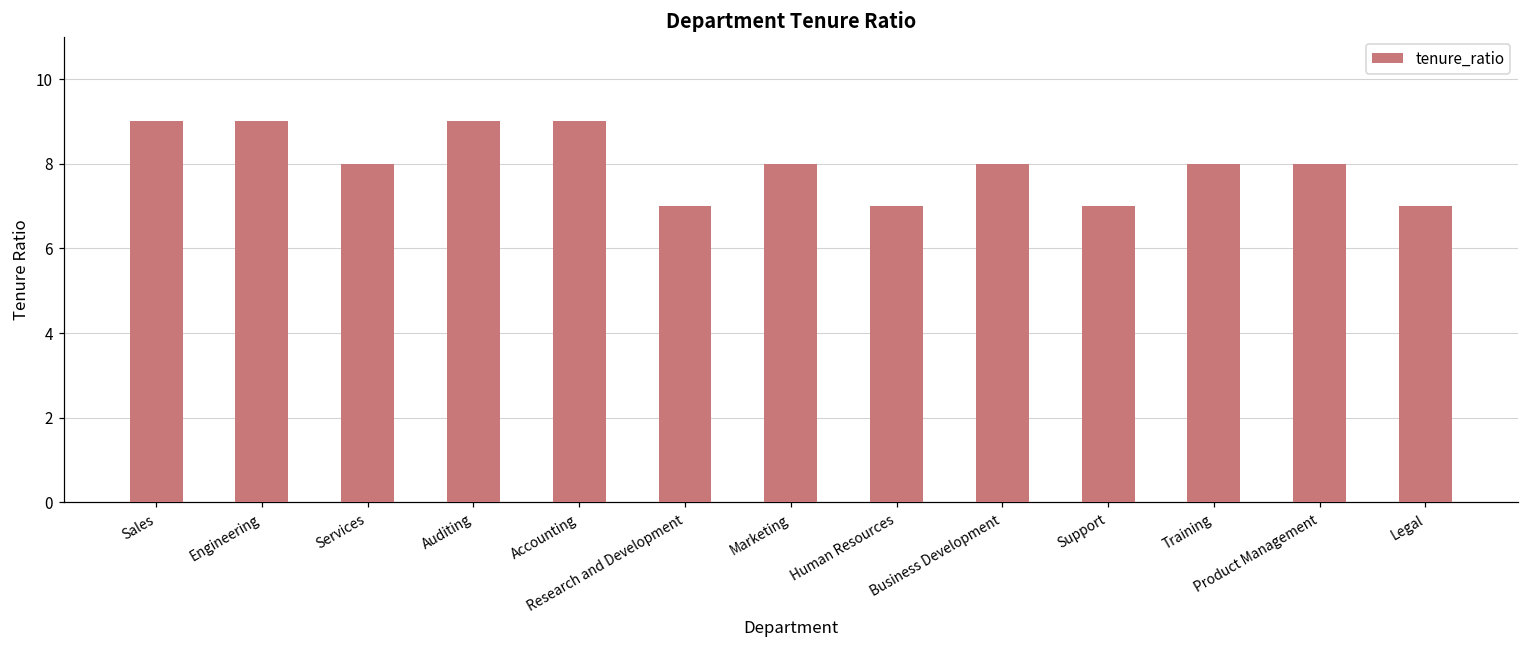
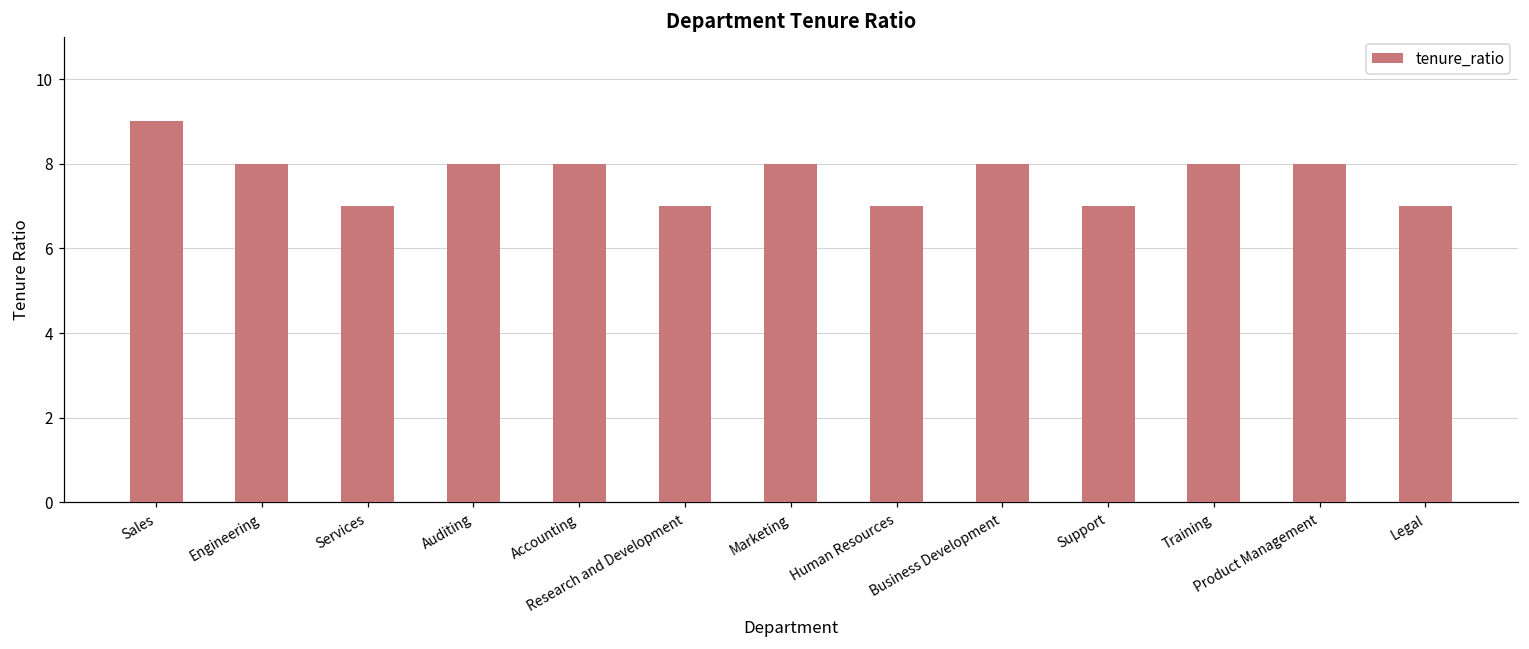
  {
    "Sales": 9,
-   "Engineering": 9,
-   "Services": 8,
-   "Auditing": 9,
-   "Accounting": 9,
+   "Engineering": 8,
+   "Services": 7,
+   "Auditing": 8,
+   "Accounting": 8,
    "Research and Development": 7,
    "Marketing": 8,
    "Human Resources": 7,
    "Business Development": 8,
    "Support": 7,
    "Training": 8,
    "Product Management": 8,
    "Legal": 7
  }
